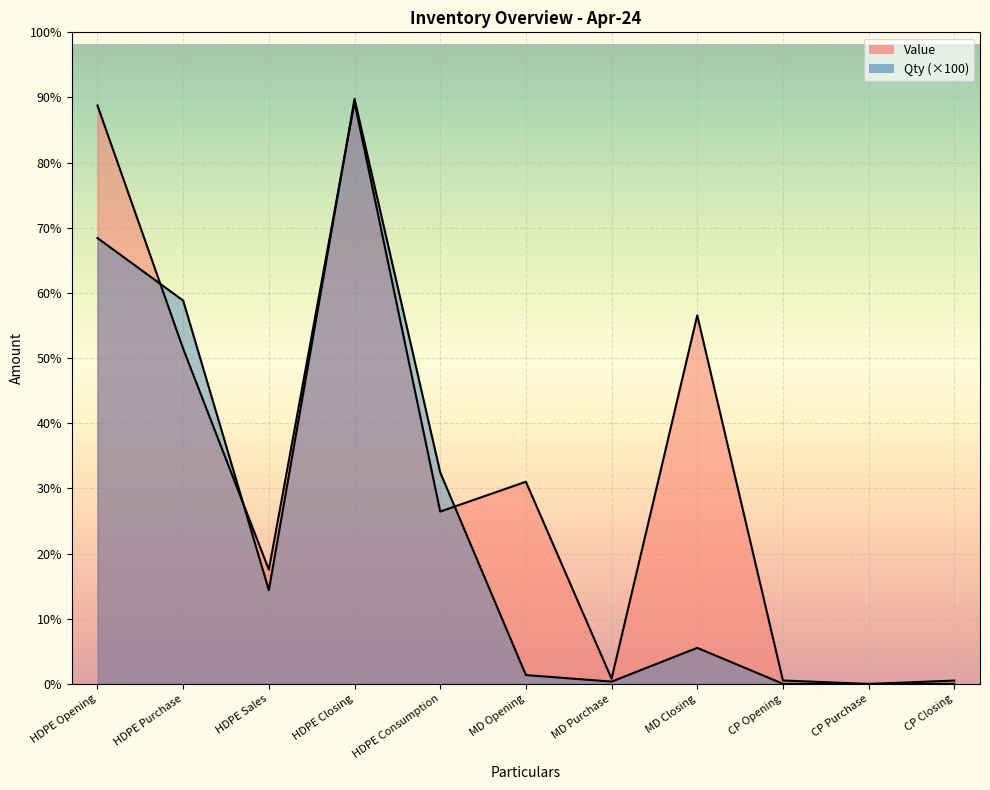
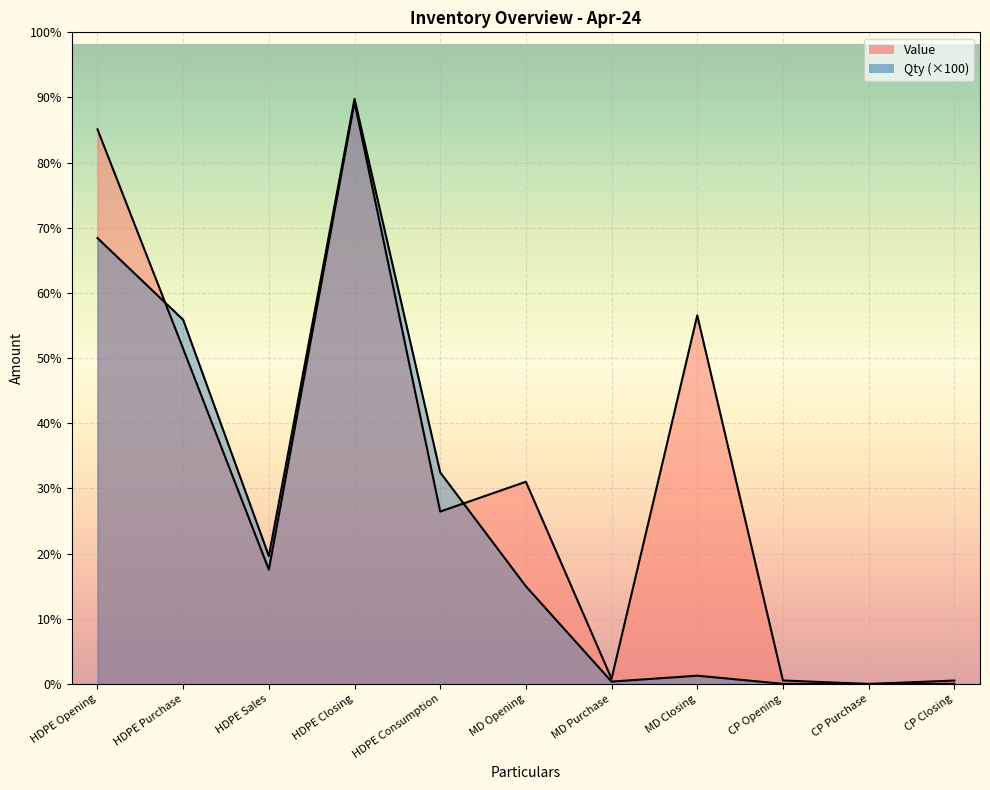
  {
    "Value": {
-     "HDPE Opening": "89%",
+     "HDPE Opening": "85%",
      "HDPE Purchase": "51%",
      "HDPE Sales": "18%",
      "HDPE Closing": "89%",
      "HDPE Consumption": "26%",
      "MD Opening": "31%",
      "MD Purchase": "1%",
      "MD Closing": "57%",
      "CP Opening": "1%",
      "CP Closing": "1%"
    },
    "Qty (×100)": {
      "HDPE Opening": "68%",
-     "HDPE Purchase": "59%",
-     "HDPE Sales": "14%",
+     "HDPE Purchase": "56%",
+     "HDPE Sales": "20%",
      "HDPE Closing": "90%",
      "HDPE Consumption": "32%",
-     "MD Opening": "1%",
+     "MD Opening": "15%",
      "MD Purchase": "0%",
-     "MD Closing": "6%",
+     "MD Closing": "1%",
      "CP Opening": "0%",
      "CP Closing": "0%"
    }
  }
